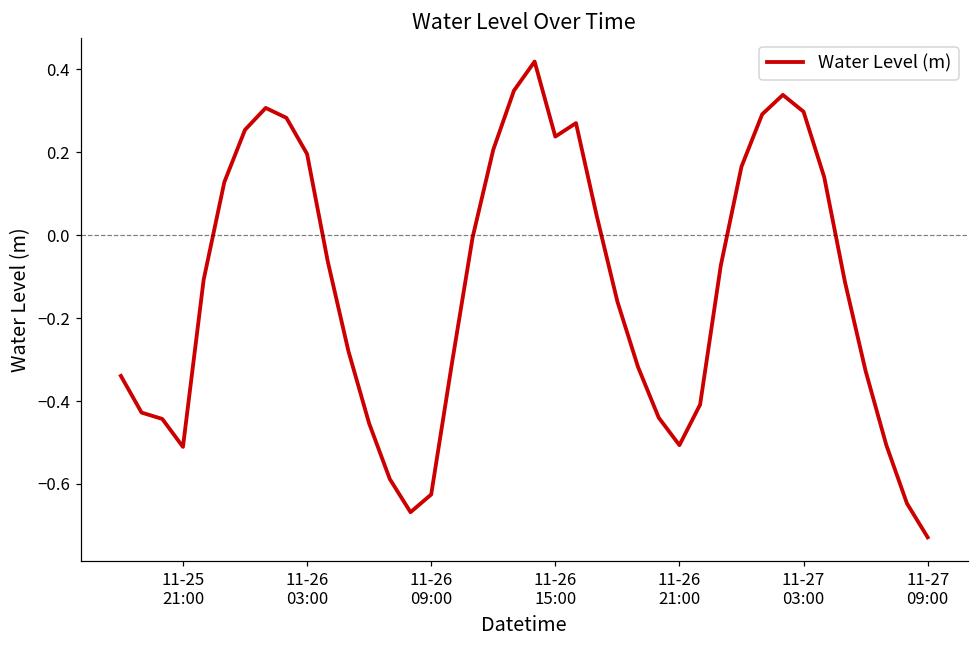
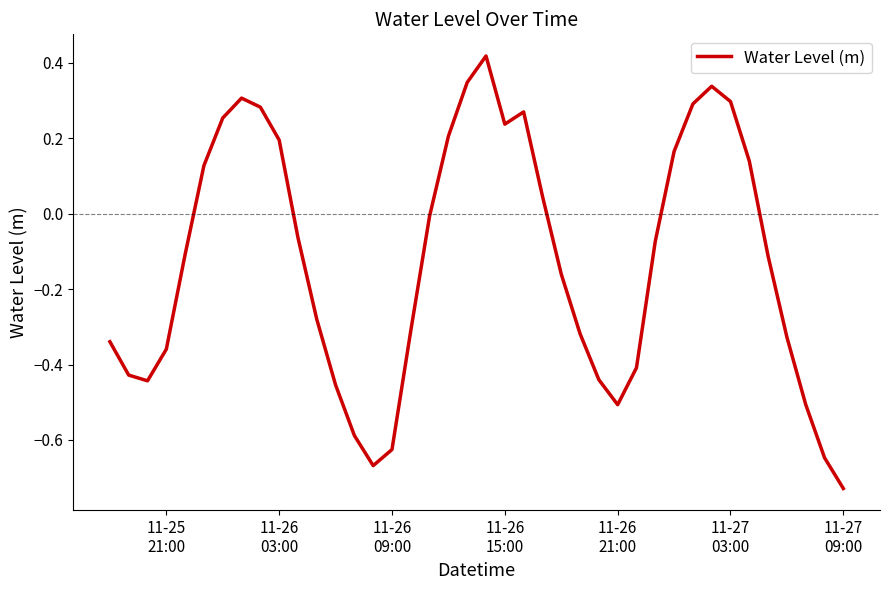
  {
-   "11-25 21:00": -0.51,
+   "11-25 21:00": -0.36,
    "11-26 03:00": 0.20,
    "11-26 09:00": -0.63,
    "11-26 15:00": 0.24,
    "11-26 21:00": -0.51,
    "11-27 03:00": 0.30,
    "11-27 09:00": -0.73
  }
